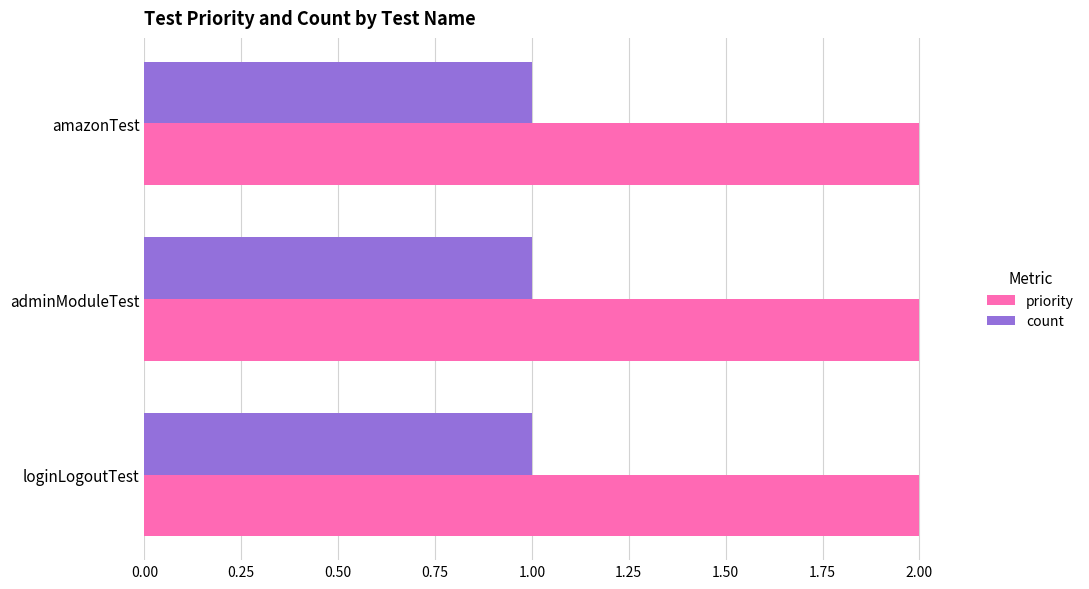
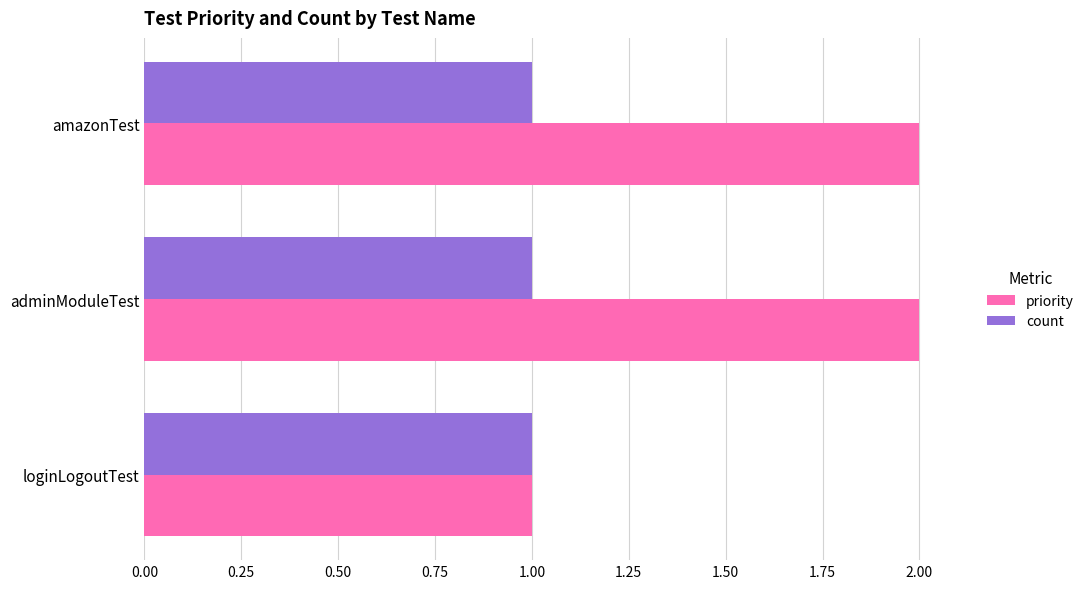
  {
    "priority": {
      "amazonTest": 2,
      "adminModuleTest": 2,
-     "loginLogoutTest": 2
+     "loginLogoutTest": 1
    },
    "count": {
      "amazonTest": 1,
      "adminModuleTest": 1,
      "loginLogoutTest": 1
    }
  }
